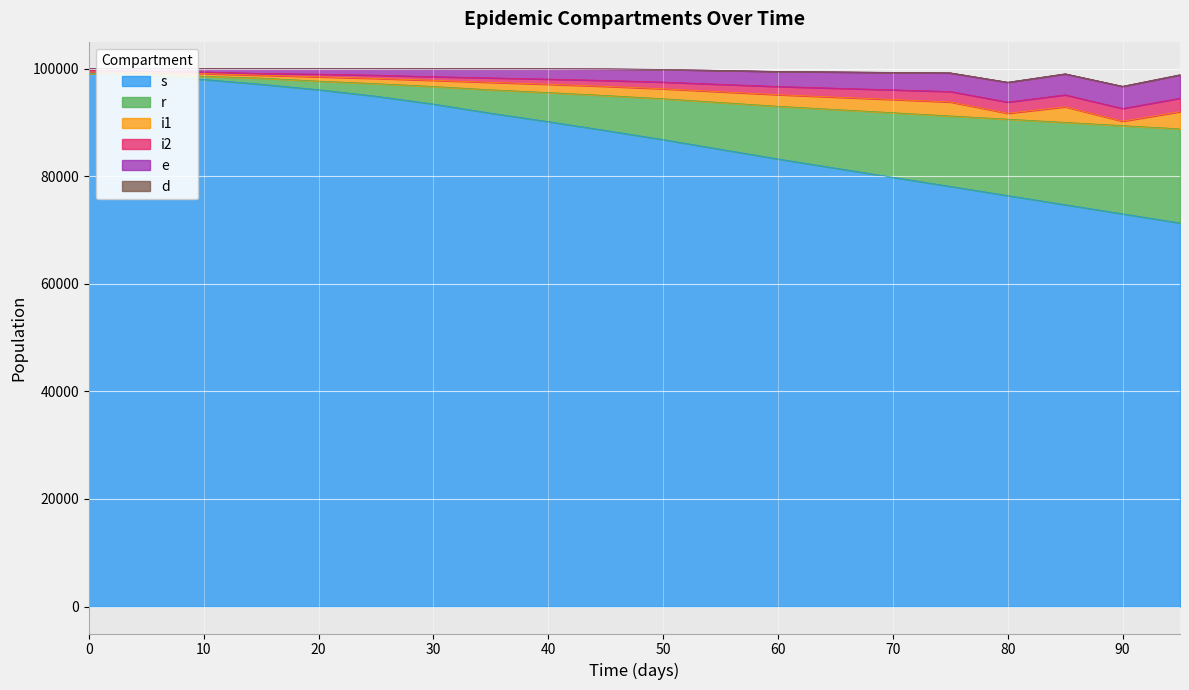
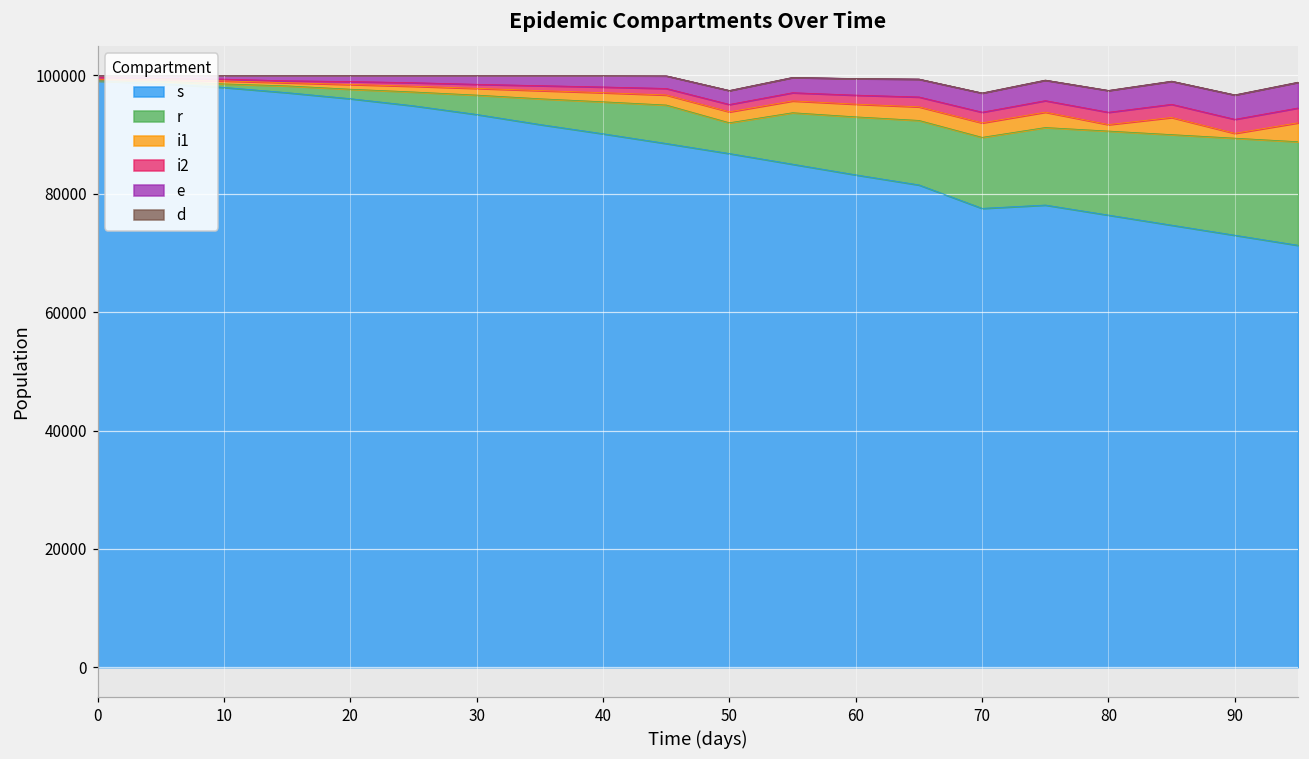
  {
    "s": {
      "10": 98000,
      "20": 96000,
      "30": 93000,
      "40": 90000,
      "50": 87000,
      "60": 83000,
-     "70": 80000,
+     "70": 78000,
      "80": 76000,
      "90": 73000
    },
    "r": {
      "10": 1000,
      "20": 2000,
      "30": 3000,
      "40": 5000,
-     "50": 8000,
+     "50": 5000,
      "60": 10000,
      "70": 12000,
      "80": 14000,
      "90": 16000
    },
    "i1": {
      "20": 1000,
      "30": 1000,
      "40": 2000,
      "50": 2000,
      "60": 2000,
      "70": 2000,
      "80": 1000,
      "90": 1000
    },
    "i2": {
      "20": 0,
      "30": 1000,
      "40": 1000,
      "50": 1000,
      "60": 2000,
      "70": 2000,
      "80": 2000,
      "90": 2000
    }
  }
